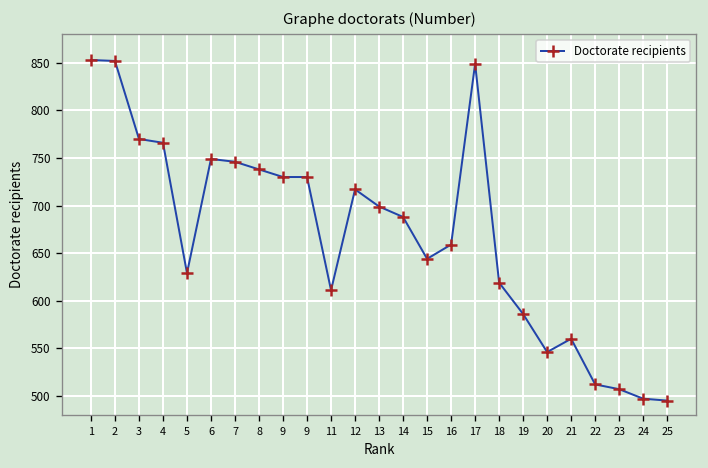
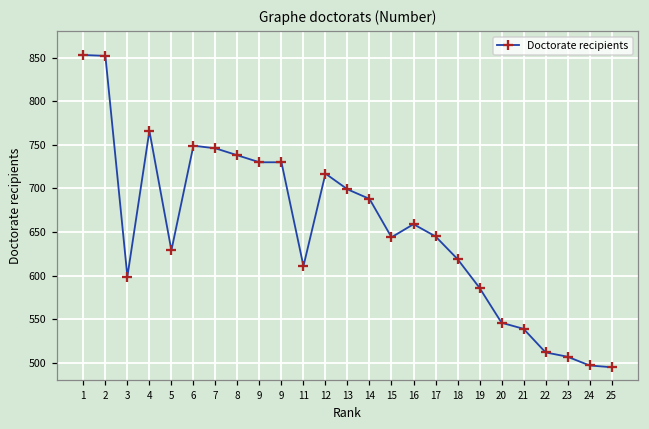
  {
    "1": 850,
    "2": 850,
-   "3": 770,
+   "3": 600,
    "4": 770,
    "5": 630,
    "6": 750,
    "7": 750,
    "8": 740,
    "11": 610,
    "12": 720,
    "13": 700,
    "14": 690,
    "15": 640,
    "16": 660,
-   "17": 850,
+   "17": 650,
    "18": 620,
    "19": 590,
    "20": 550,
-   "21": 560,
+   "21": 540,
    "22": 510,
    "23": 510,
    "24": 500,
    "25": 500
  }
